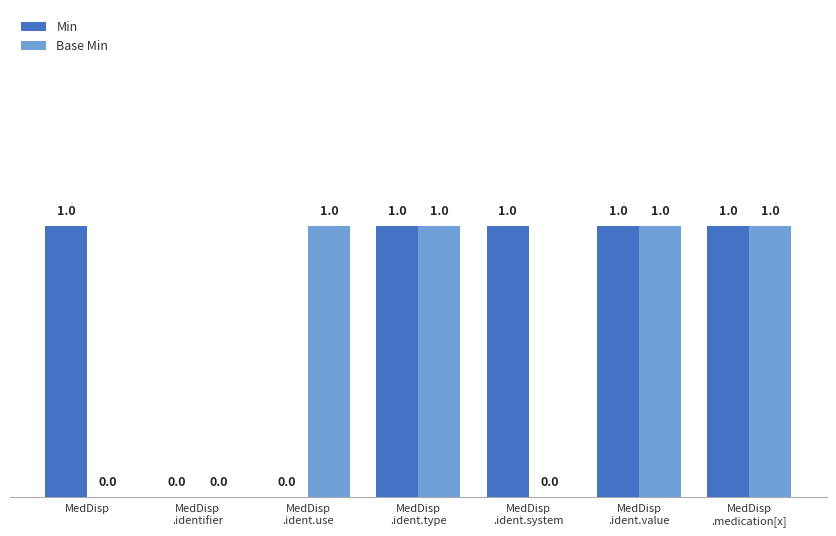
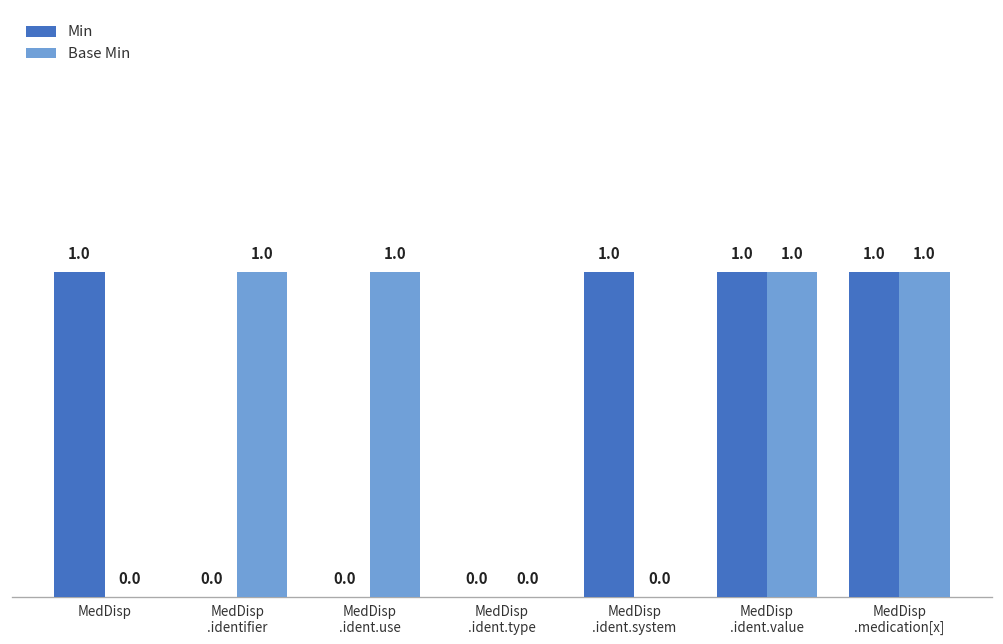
  {
    "Min": {
      "MedDisp": 1.0,
      "MedDisp .identifier": 0.0,
      "MedDisp .ident.use": 0.0,
-     "MedDisp .ident.type": 1.0,
+     "MedDisp .ident.type": 0.0,
      "MedDisp .ident.system": 1.0,
      "MedDisp .ident.value": 1.0,
      "MedDisp .medication[x]": 1.0
    },
    "Base Min": {
      "MedDisp": 0.0,
-     "MedDisp .identifier": 0.0,
+     "MedDisp .identifier": 1.0,
      "MedDisp .ident.use": 1.0,
-     "MedDisp .ident.type": 1.0,
+     "MedDisp .ident.type": 0.0,
      "MedDisp .ident.system": 0.0,
      "MedDisp .ident.value": 1.0,
      "MedDisp .medication[x]": 1.0
    }
  }
